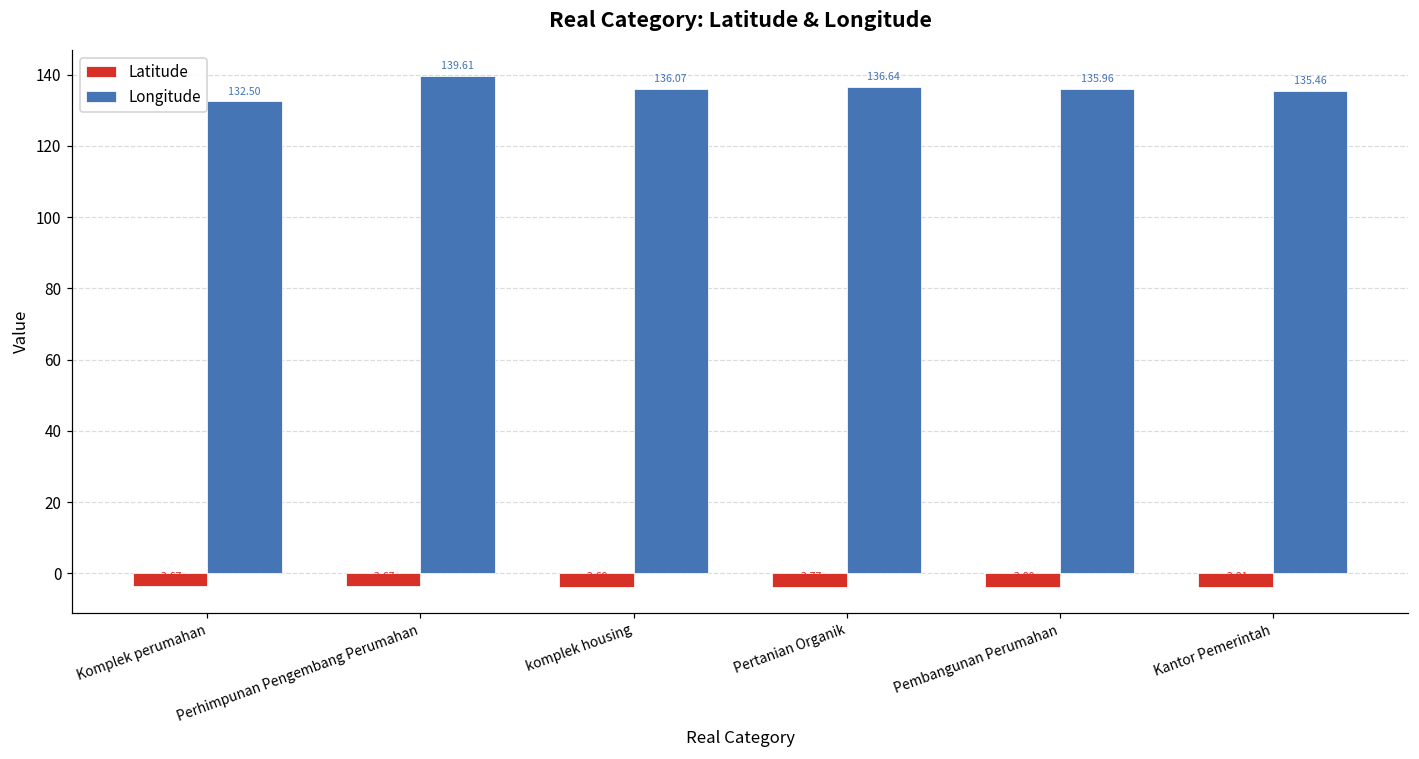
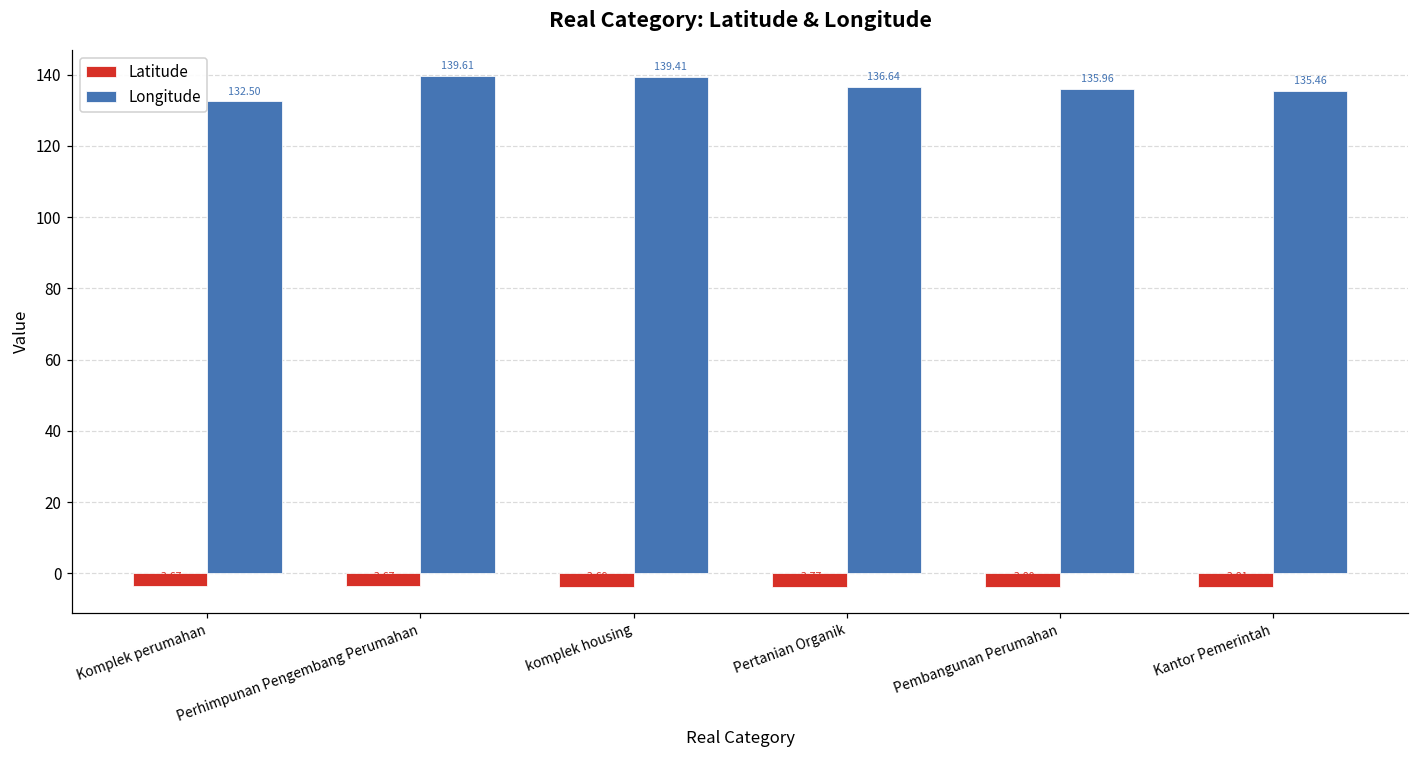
  {
    "Latitude": {
      "Komplek perumahan": -4,
      "Perhimpunan Pengembang Perumahan": -4,
      "komplek housing": -4,
      "Pertanian Organik": -4,
      "Pembangunan Perumahan": -4,
      "Kantor Pemerintah": -4
    },
    "Longitude": {
      "Komplek perumahan": 132.50,
      "Perhimpunan Pengembang Perumahan": 139.61,
-     "komplek housing": 136.07,
+     "komplek housing": 139.41,
      "Pertanian Organik": 136.64,
      "Pembangunan Perumahan": 135.96,
      "Kantor Pemerintah": 135.46
    }
  }
